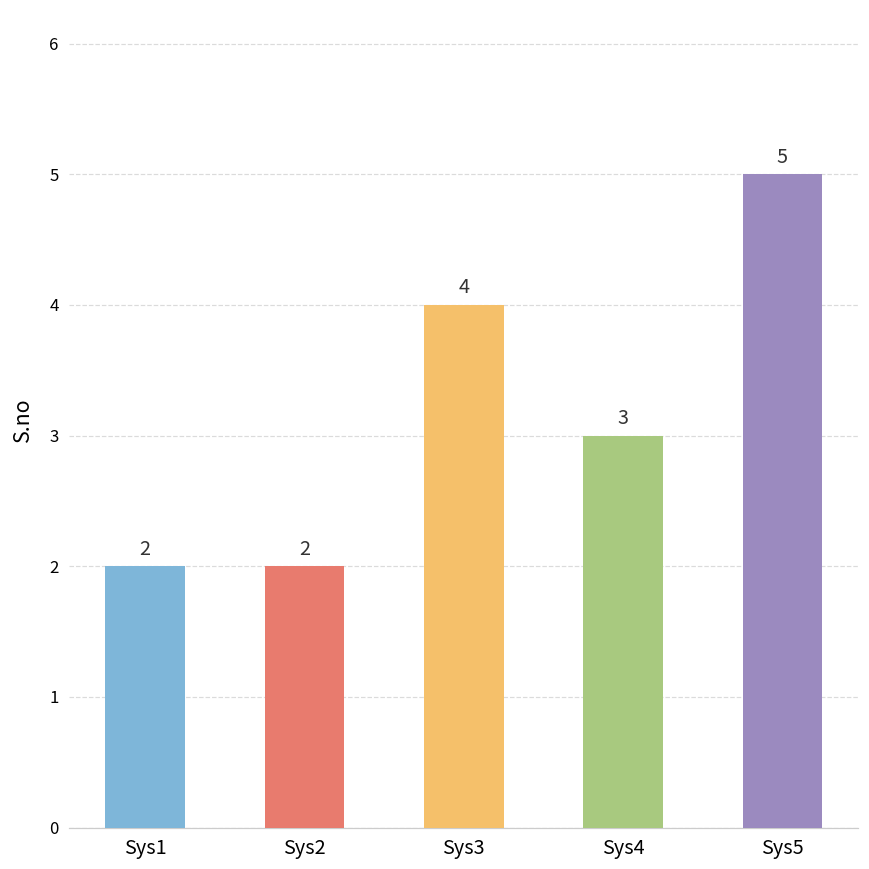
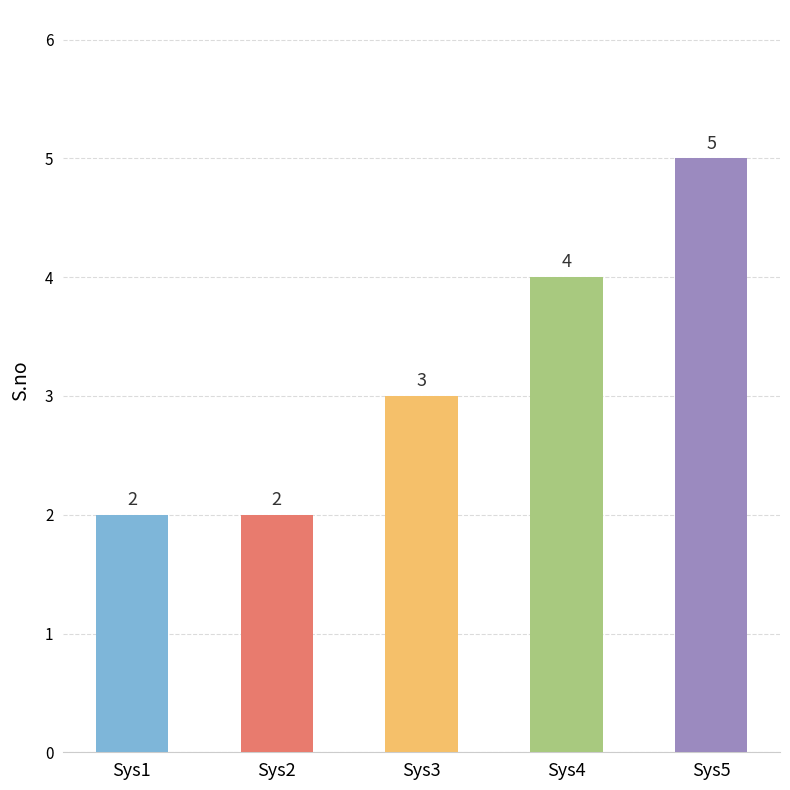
  {
    "Sys1": 2,
    "Sys2": 2,
-   "Sys3": 4,
-   "Sys4": 3,
+   "Sys3": 3,
+   "Sys4": 4,
    "Sys5": 5
  }
